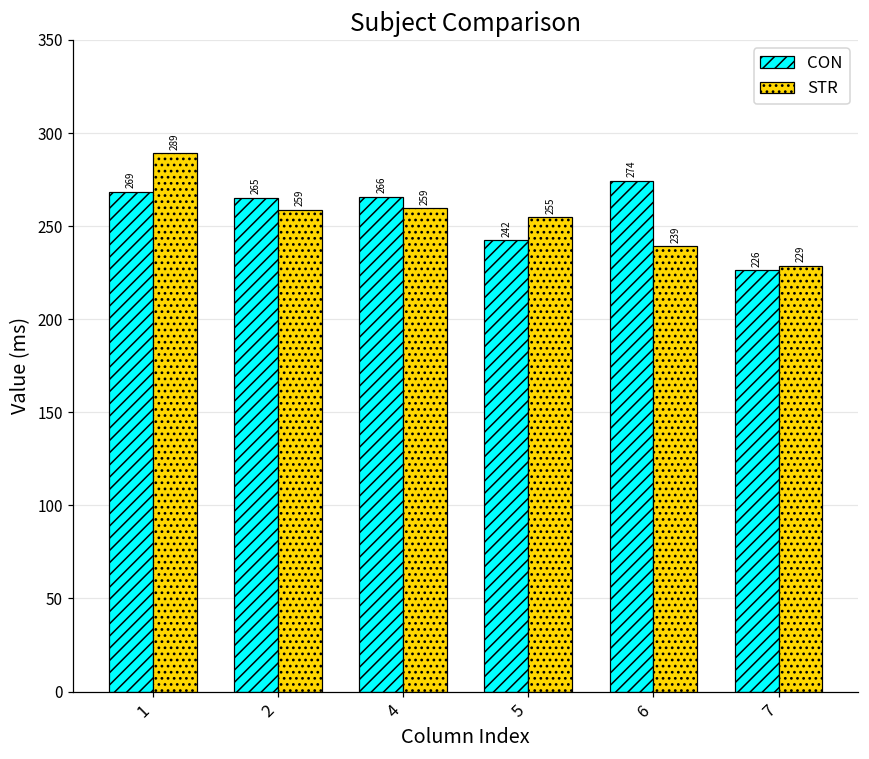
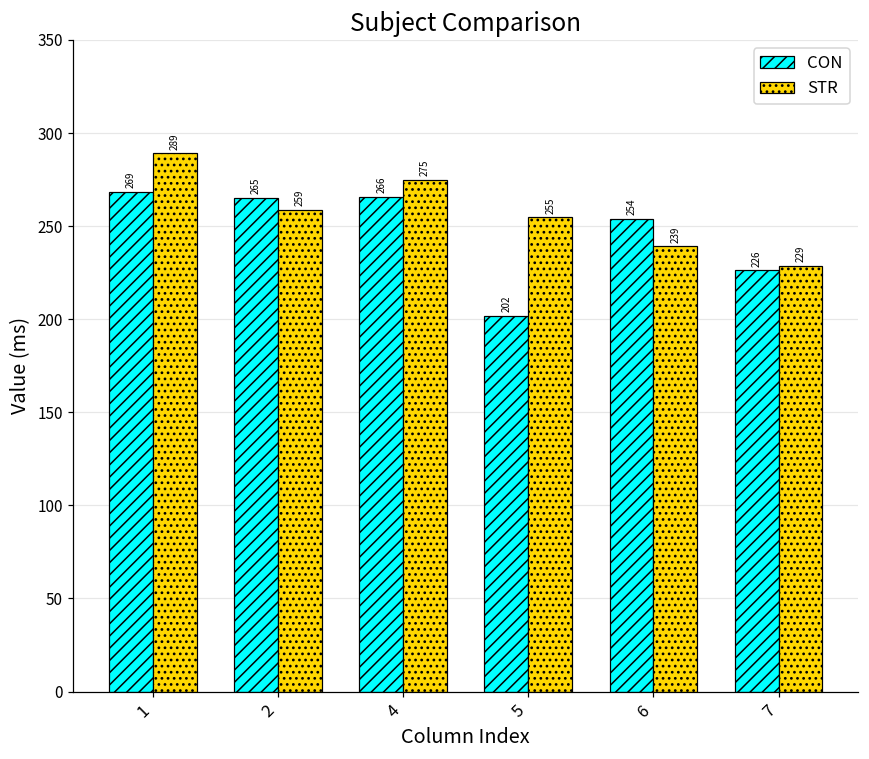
  {
    "CON": {
      "1": 269,
      "2": 265,
      "4": 266,
-     "5": 242,
-     "6": 274,
+     "5": 202,
+     "6": 254,
      "7": 226
    },
    "STR": {
      "1": 289,
      "2": 259,
-     "4": 259,
+     "4": 275,
      "5": 255,
      "6": 239,
      "7": 229
    }
  }
